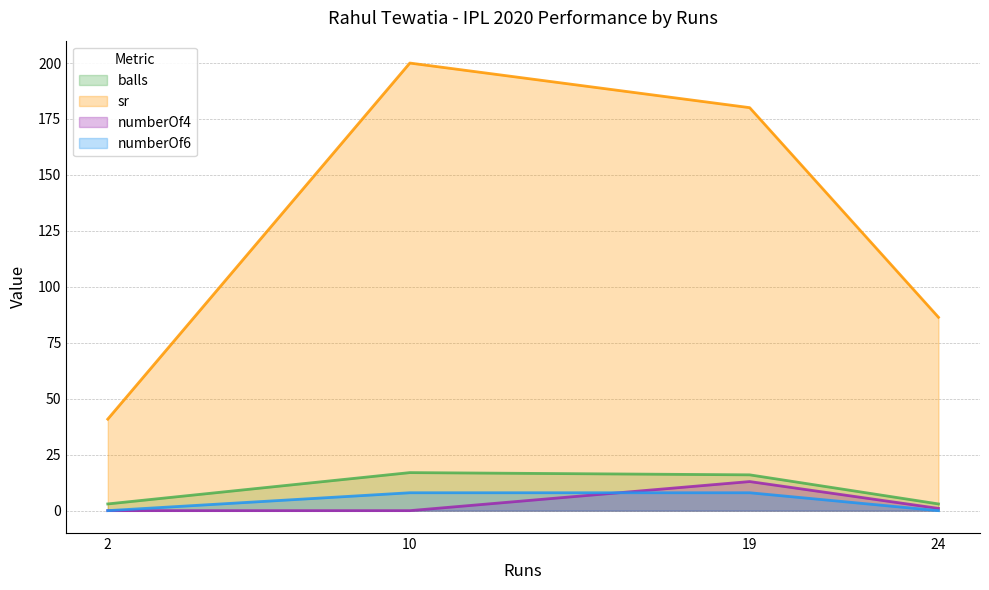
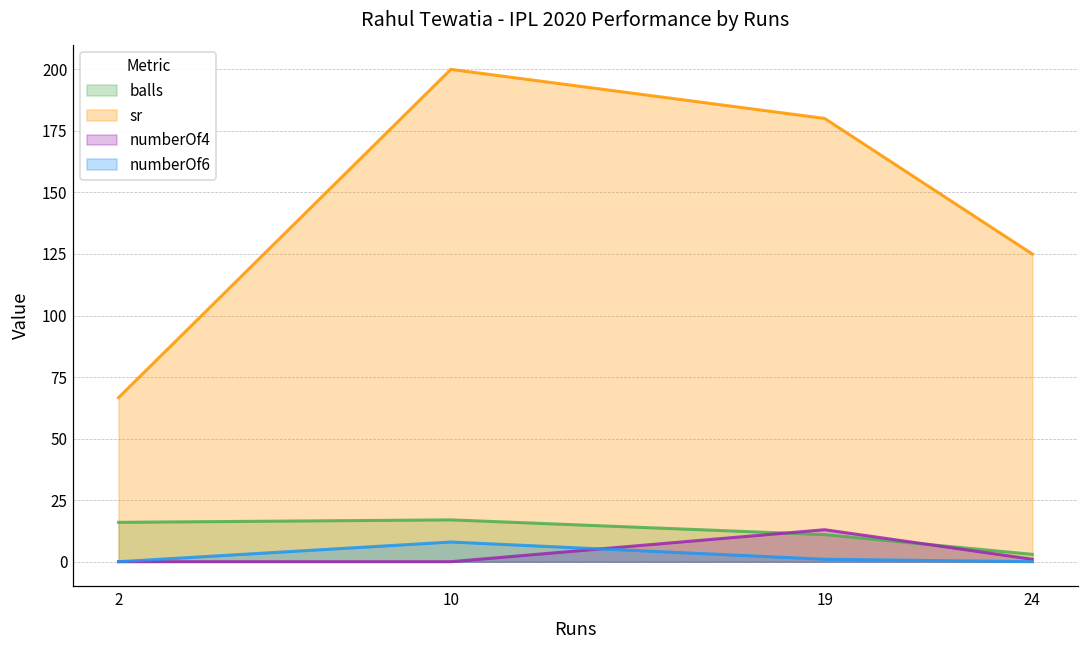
  {
    "balls": {
-     "2": 3,
+     "2": 16,
      "10": 17,
-     "19": 16,
+     "19": 11,
      "24": 3
    },
    "sr": {
-     "2": 41,
+     "2": 67,
      "10": 200,
      "19": 180,
-     "24": 86
+     "24": 125
    },
    "numberOf4": {
      "10": 0,
      "19": 13
    },
    "numberOf6": {
      "10": 8,
-     "19": 8
+     "19": 1
    }
  }
